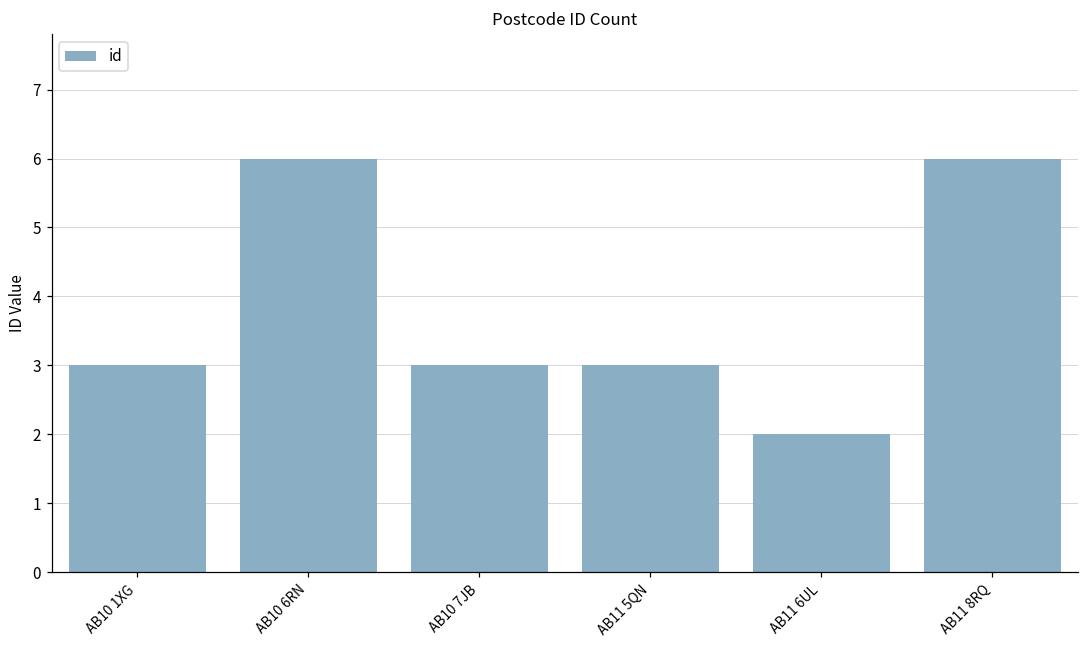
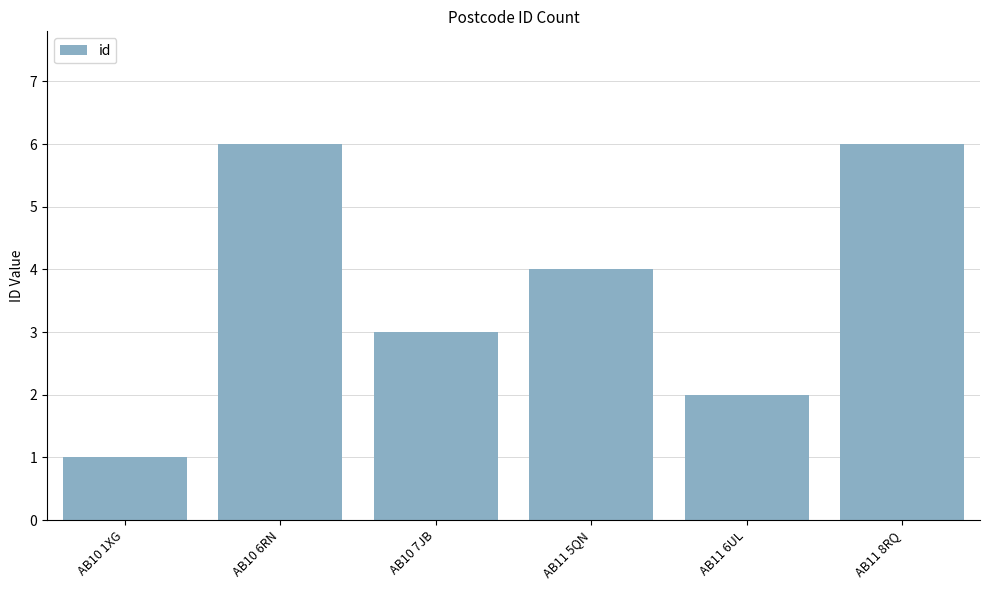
  {
-   "AB10 1XG": 3,
+   "AB10 1XG": 1,
    "AB10 6RN": 6,
    "AB10 7JB": 3,
-   "AB11 5QN": 3,
+   "AB11 5QN": 4,
    "AB11 6UL": 2,
    "AB11 8RQ": 6
  }
